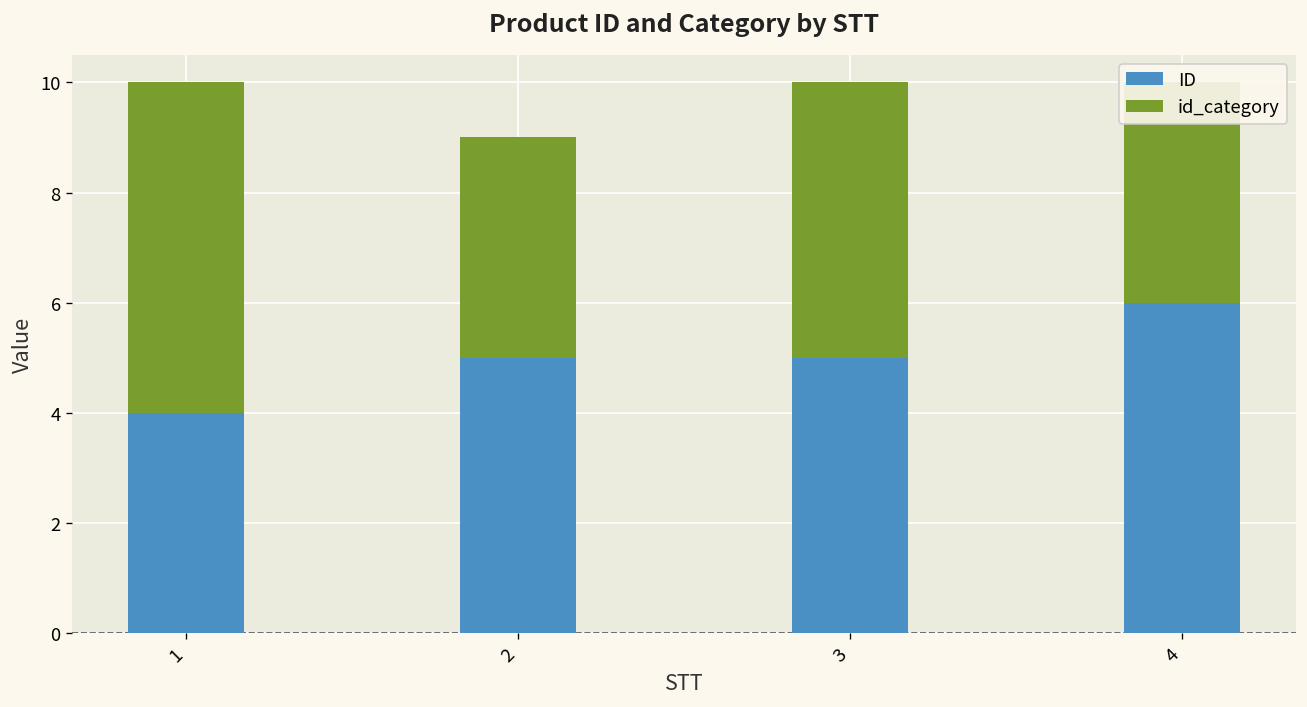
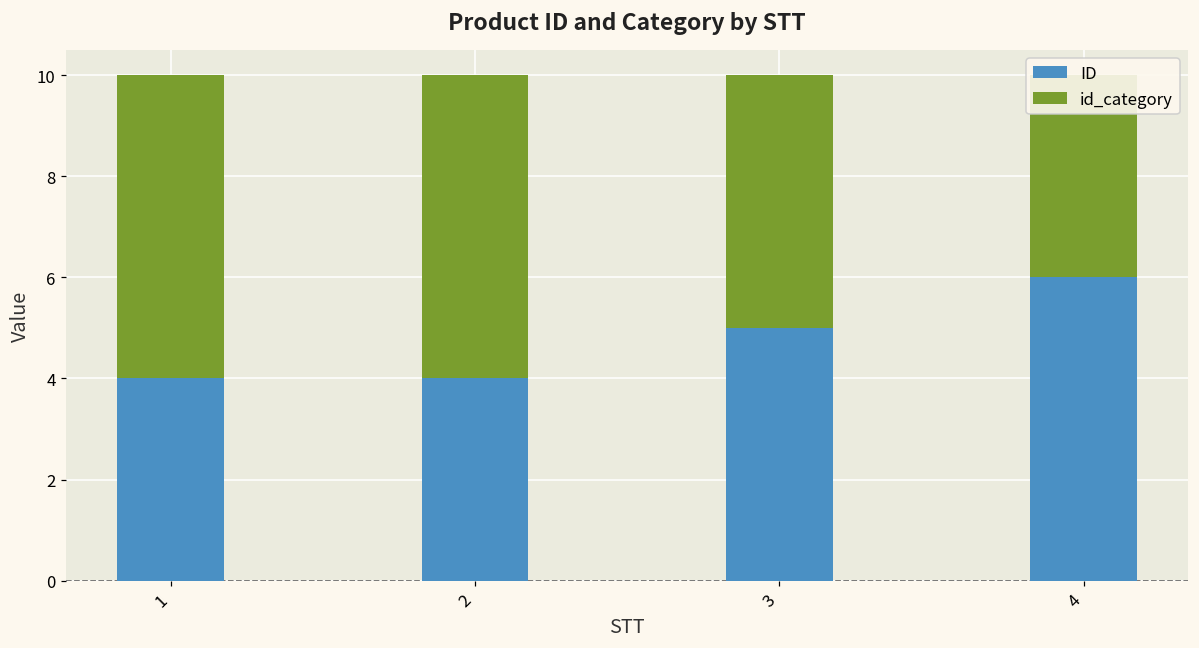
  {
    "ID": {
      "1": 4,
-     "2": 5,
+     "2": 4,
      "3": 5,
      "4": 6
    },
    "id_category": {
      "1": 6,
-     "2": 4,
+     "2": 6,
      "3": 5
    }
  }
